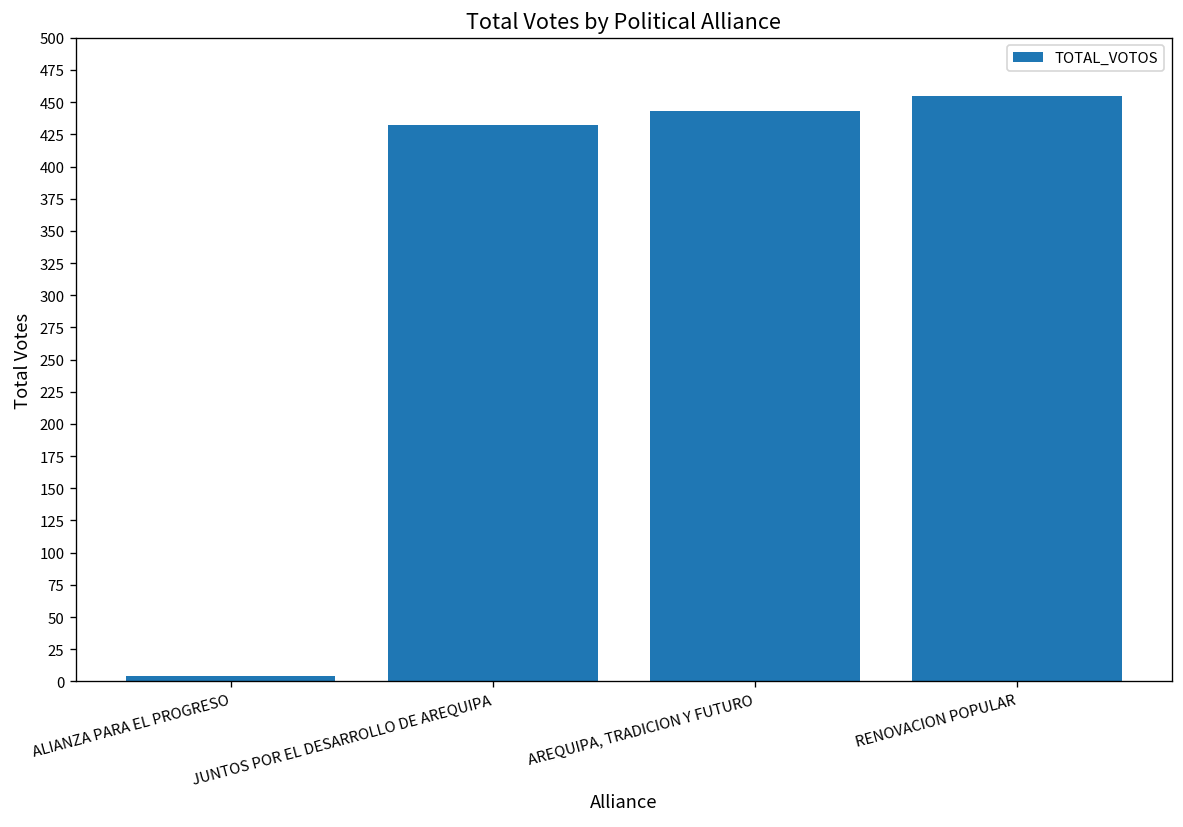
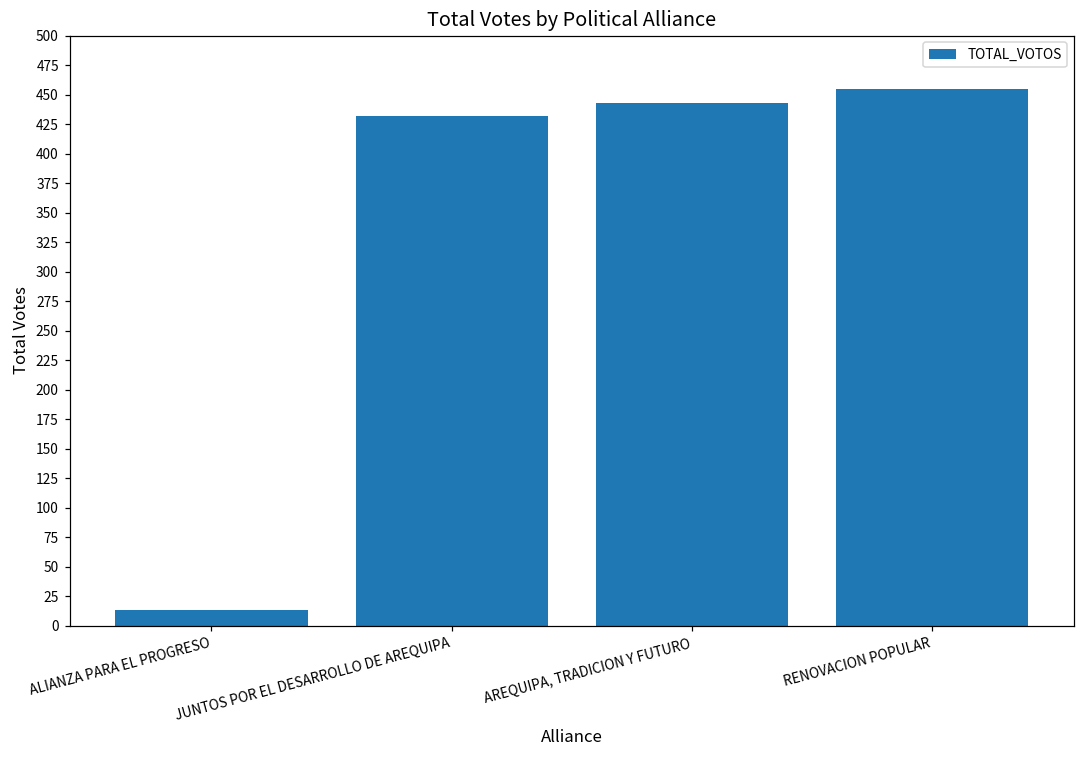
  {
-   "ALIANZA PARA EL PROGRESO": 4,
+   "ALIANZA PARA EL PROGRESO": 13,
    "JUNTOS POR EL DESARROLLO DE AREQUIPA": 432,
    "AREQUIPA, TRADICION Y FUTURO": 443,
    "RENOVACION POPULAR": 455
  }
